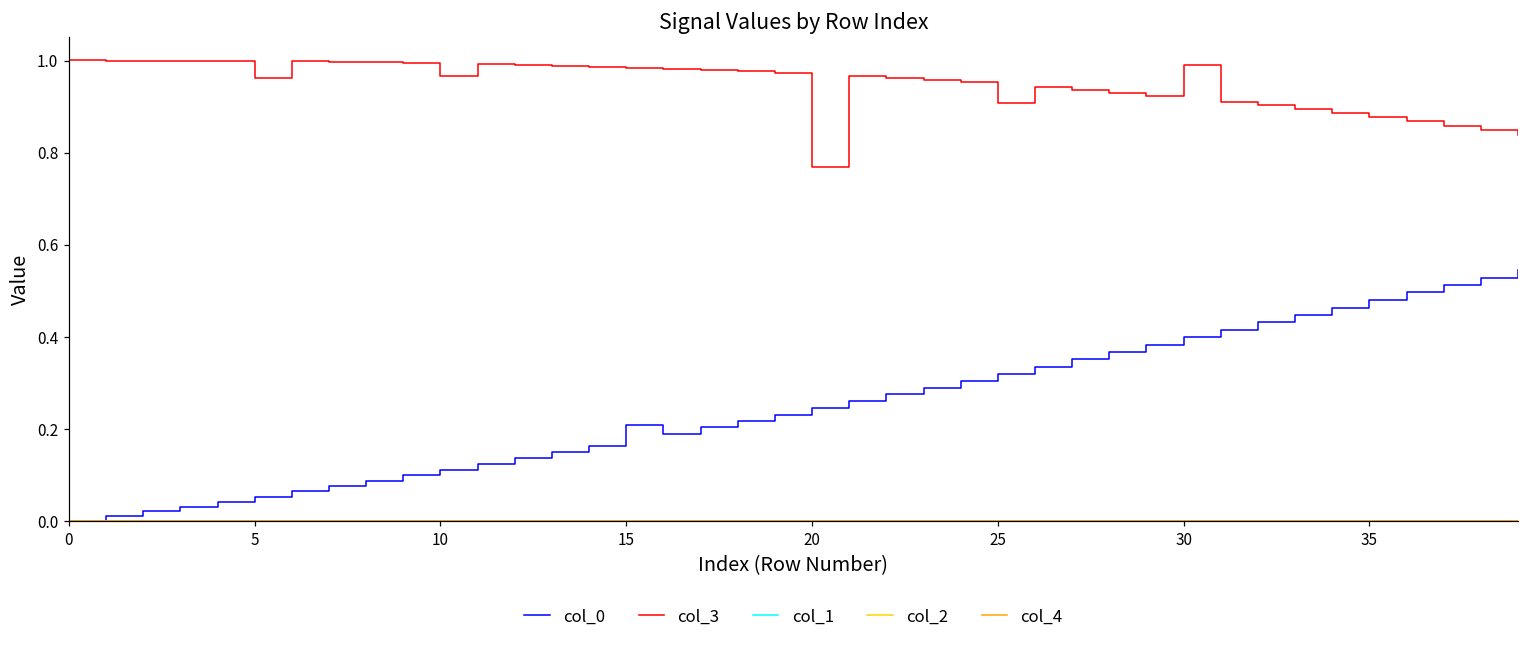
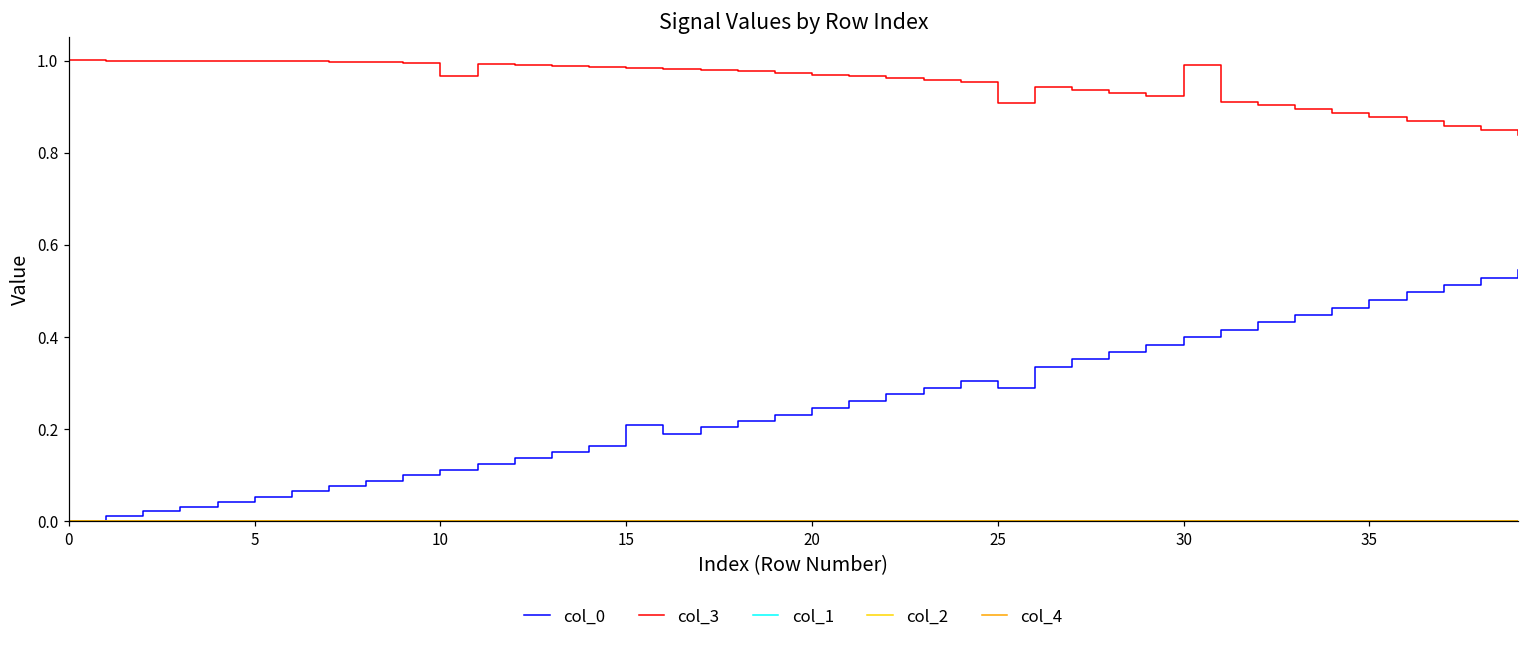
  {
    "col_0": {
      "5": 0.05,
      "10": 0.11,
      "15": 0.21,
      "20": 0.25,
-     "25": 0.32,
+     "25": 0.29,
      "30": 0.40,
      "35": 0.48
    },
    "col_3": {
      "0": 1.00,
-     "5": 0.96,
+     "5": 1.00,
      "10": 0.97,
      "15": 0.98,
-     "20": 0.77,
+     "20": 0.97,
      "25": 0.91,
      "30": 0.99,
      "35": 0.88
    },
    "col_4": {
      "5": 0.00,
      "10": 0.00,
      "15": 0.00,
      "20": 0.00,
      "25": 0.00,
      "30": 0.00,
      "35": 0.00
    }
  }
